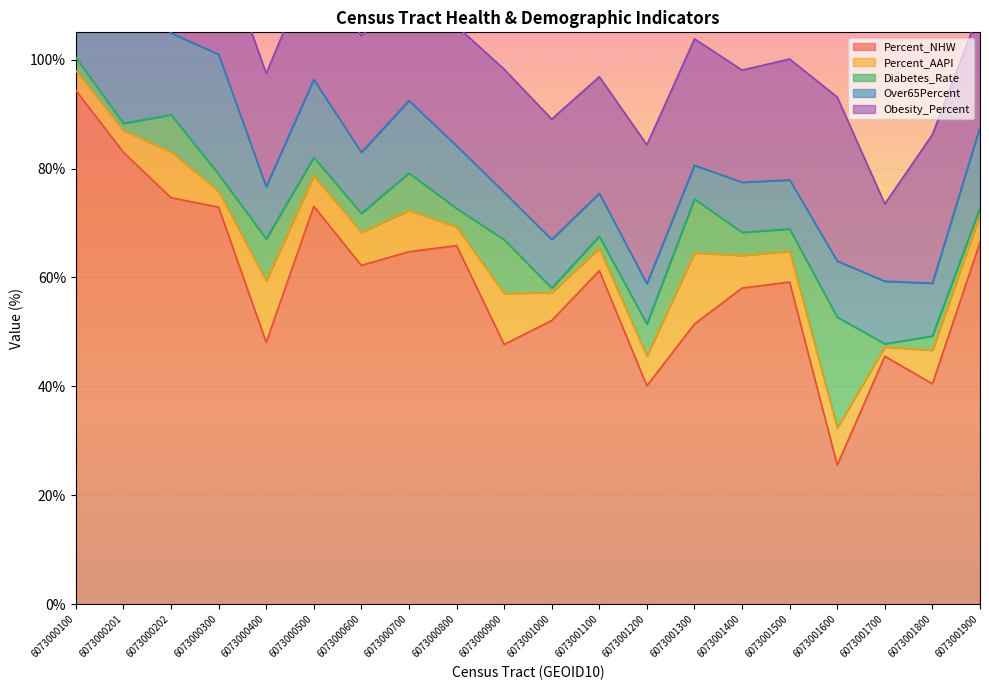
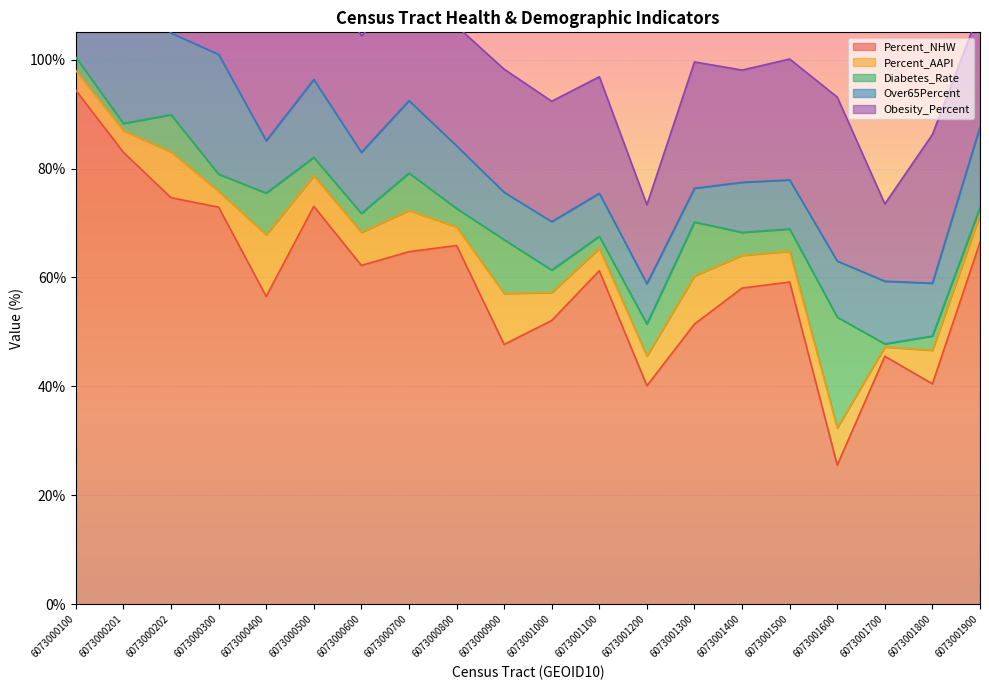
  {
    "Percent_NHW": {
      "6073000100": "94%",
      "6073000201": "83%",
      "6073000202": "75%",
      "6073000300": "73%",
-     "6073000400": "48%",
+     "6073000400": "57%",
      "6073000500": "73%",
      "6073000600": "62%",
      "6073000700": "65%",
      "6073000800": "66%",
      "6073000900": "48%",
      "6073001000": "52%",
      "6073001100": "61%",
      "6073001200": "40%",
      "6073001300": "51%",
      "6073001400": "58%",
      "6073001500": "59%",
      "6073001600": "26%",
      "6073001700": "46%",
      "6073001800": "40%",
      "6073001900": "66%"
    },
    "Percent_AAPI": {
      "6073000100": "4%",
      "6073000201": "4%",
      "6073000202": "8%",
      "6073000300": "3%",
      "6073000400": "11%",
      "6073000500": "6%",
      "6073000600": "6%",
      "6073000700": "8%",
      "6073000800": "3%",
      "6073000900": "9%",
      "6073001000": "5%",
      "6073001100": "4%",
      "6073001200": "5%",
-     "6073001300": "13%",
+     "6073001300": "9%",
      "6073001400": "6%",
      "6073001500": "6%",
      "6073001600": "7%",
      "6073001700": "2%",
      "6073001800": "6%",
      "6073001900": "5%"
    },
    "Diabetes_Rate": {
      "6073000100": "2%",
      "6073000201": "1%",
      "6073000202": "7%",
      "6073000300": "3%",
      "6073000400": "8%",
      "6073000500": "3%",
      "6073000600": "3%",
      "6073000700": "7%",
      "6073000800": "3%",
      "6073000900": "10%",
-     "6073001000": "1%",
+     "6073001000": "4%",
      "6073001100": "2%",
      "6073001200": "6%",
      "6073001300": "10%",
      "6073001400": "4%",
      "6073001500": "4%",
      "6073001600": "20%",
      "6073001700": "1%",
      "6073001800": "3%",
      "6073001900": "1%"
    },
    "Over65Percent": {
      "6073000202": "15%",
      "6073000300": "22%",
      "6073000400": "10%",
      "6073000500": "14%",
      "6073000600": "11%",
      "6073000700": "13%",
      "6073000800": "12%",
      "6073000900": "9%",
      "6073001000": "9%",
      "6073001100": "8%",
      "6073001200": "7%",
      "6073001300": "6%",
      "6073001400": "9%",
      "6073001500": "9%",
      "6073001600": "10%",
      "6073001700": "12%",
      "6073001800": "10%",
      "6073001900": "15%"
    },
    "Obesity_Percent": {
      "6073000600": "21%",
      "6073000900": "23%",
      "6073001000": "22%",
      "6073001100": "21%",
-     "6073001200": "25%",
+     "6073001200": "14%",
      "6073001300": "23%",
      "6073001400": "21%",
      "6073001500": "22%",
      "6073001600": "30%",
      "6073001700": "14%",
      "6073001800": "27%"
    }
  }
